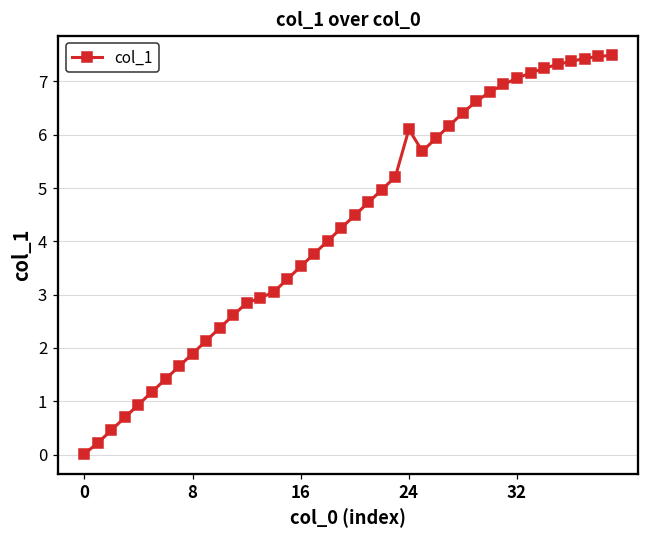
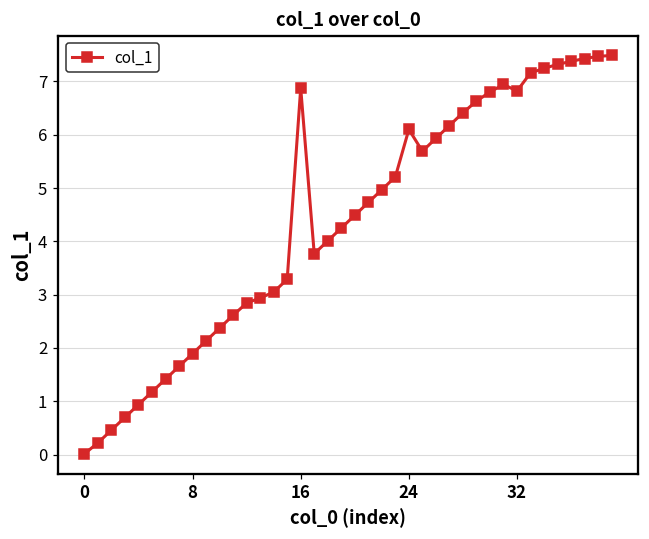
  {
    "0": 0.0,
    "8": 1.9,
-   "16": 3.5,
+   "16": 6.9,
    "24": 6.1,
-   "32": 7.1
+   "32": 6.8
  }
